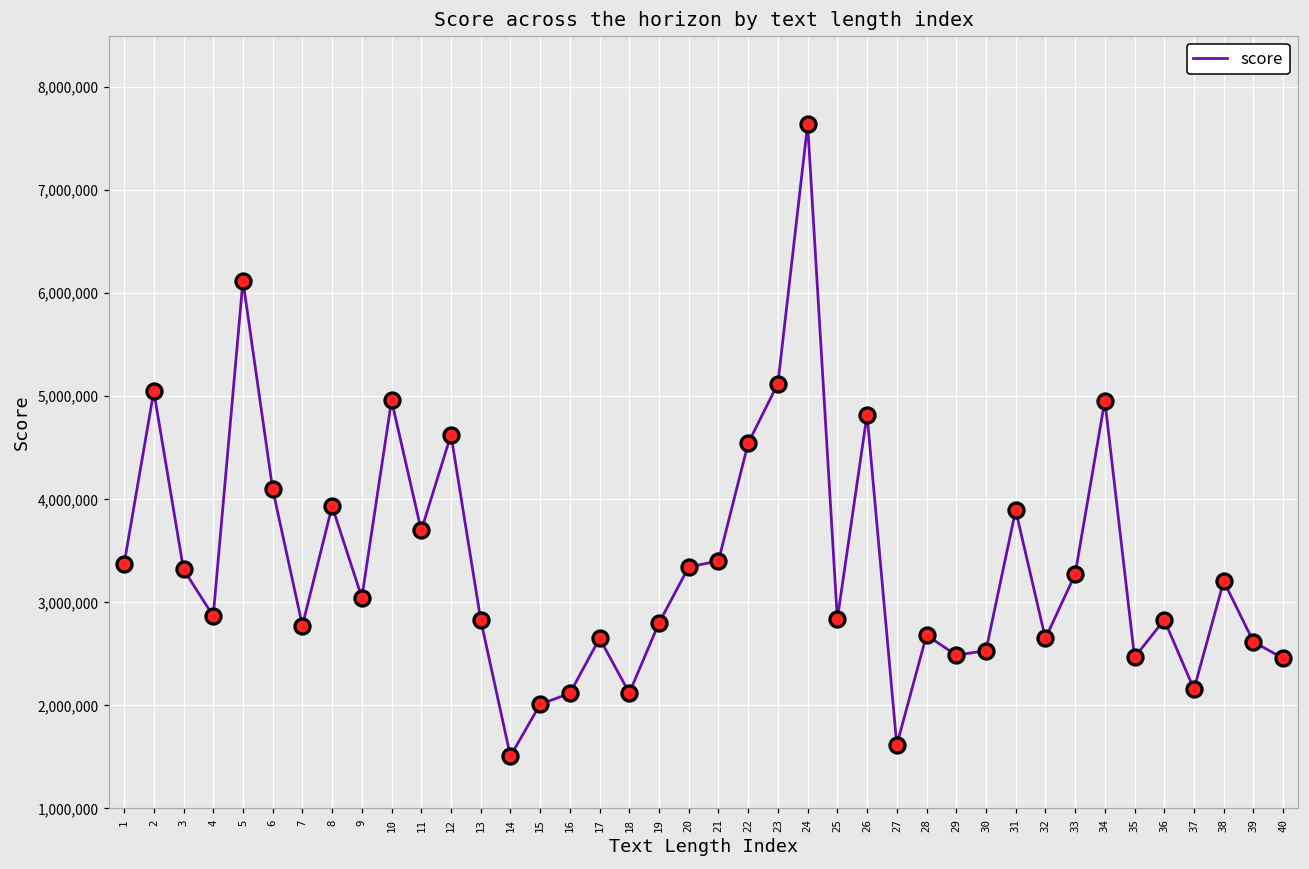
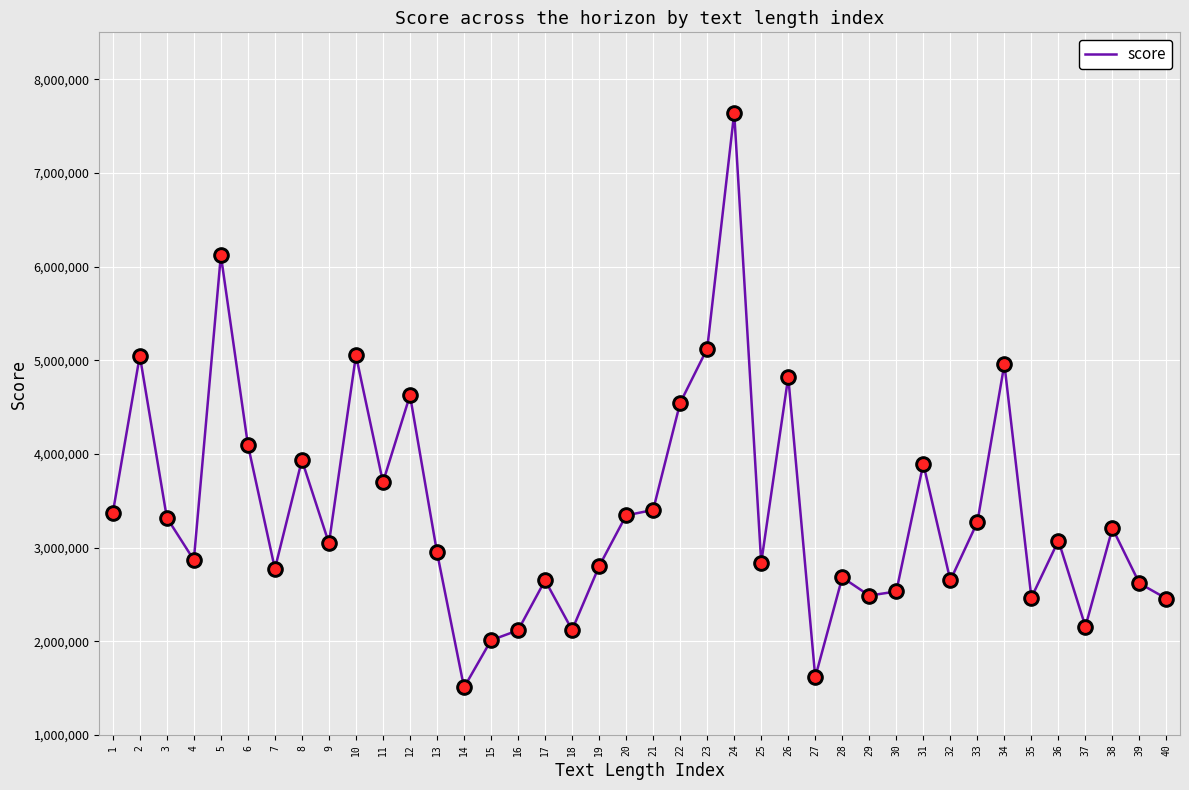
  {
    "1": "3,400,000",
    "2": "5,000,000",
    "3": "3,300,000",
    "4": "2,900,000",
    "5": "6,100,000",
    "6": "4,100,000",
    "7": "2,800,000",
    "8": "3,900,000",
    "9": "3,000,000",
-   "10": "5,000,000",
+   "10": "5,100,000",
    "11": "3,700,000",
    "12": "4,600,000",
-   "13": "2,800,000",
+   "13": "2,900,000",
    "14": "1,500,000",
    "15": "2,000,000",
    "16": "2,100,000",
    "17": "2,700,000",
    "18": "2,100,000",
    "19": "2,800,000",
    "20": "3,300,000",
    "21": "3,400,000",
    "22": "4,500,000",
    "23": "5,100,000",
    "24": "7,600,000",
    "25": "2,800,000",
    "26": "4,800,000",
    "27": "1,600,000",
    "28": "2,700,000",
    "29": "2,500,000",
    "30": "2,500,000",
    "31": "3,900,000",
    "32": "2,600,000",
    "33": "3,300,000",
    "34": "5,000,000",
    "35": "2,500,000",
-   "36": "2,800,000",
+   "36": "3,100,000",
    "37": "2,200,000",
    "38": "3,200,000",
    "39": "2,600,000",
    "40": "2,500,000"
  }
